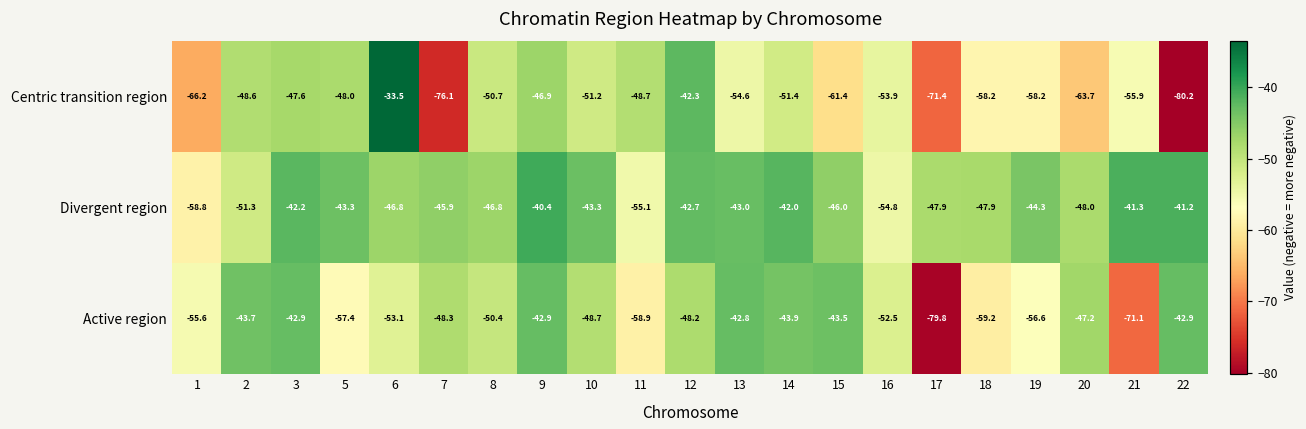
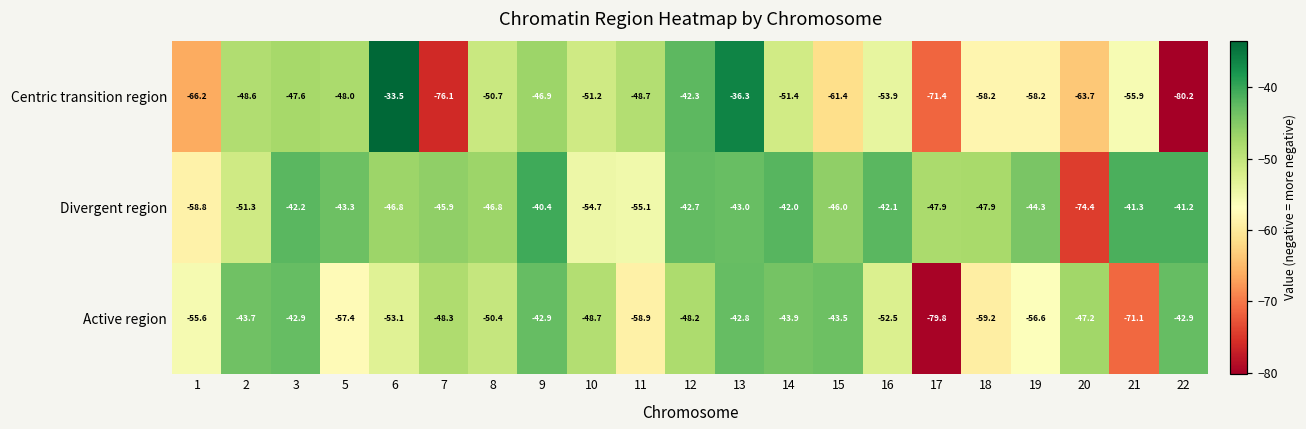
  {
    "Centric transition region": {
      "1": -66.2,
      "2": -48.6,
      "3": -47.6,
      "5": -48.0,
      "6": -33.5,
      "7": -76.1,
      "8": -50.7,
      "9": -46.9,
      "10": -51.2,
      "11": -48.7,
      "12": -42.3,
-     "13": -54.6,
+     "13": -36.3,
      "14": -51.4,
      "15": -61.4,
      "16": -53.9,
      "17": -71.4,
      "18": -58.2,
      "19": -58.2,
      "20": -63.7,
      "21": -55.9,
      "22": -80.2
    },
    "Divergent region": {
      "1": -58.8,
      "2": -51.3,
      "3": -42.2,
      "5": -43.3,
      "6": -46.8,
      "7": -45.9,
      "8": -46.8,
      "9": -40.4,
-     "10": -43.3,
+     "10": -54.7,
      "11": -55.1,
      "12": -42.7,
      "13": -43.0,
      "14": -42.0,
      "15": -46.0,
-     "16": -54.8,
+     "16": -42.1,
      "17": -47.9,
      "18": -47.9,
      "19": -44.3,
-     "20": -48.0,
+     "20": -74.4,
      "21": -41.3,
      "22": -41.2
    },
    "Active region": {
      "1": -55.6,
      "2": -43.7,
      "3": -42.9,
      "5": -57.4,
      "6": -53.1,
      "7": -48.3,
      "8": -50.4,
      "9": -42.9,
      "10": -48.7,
      "11": -58.9,
      "12": -48.2,
      "13": -42.8,
      "14": -43.9,
      "15": -43.5,
      "16": -52.5,
      "17": -79.8,
      "18": -59.2,
      "19": -56.6,
      "20": -47.2,
      "21": -71.1,
      "22": -42.9
    }
  }
